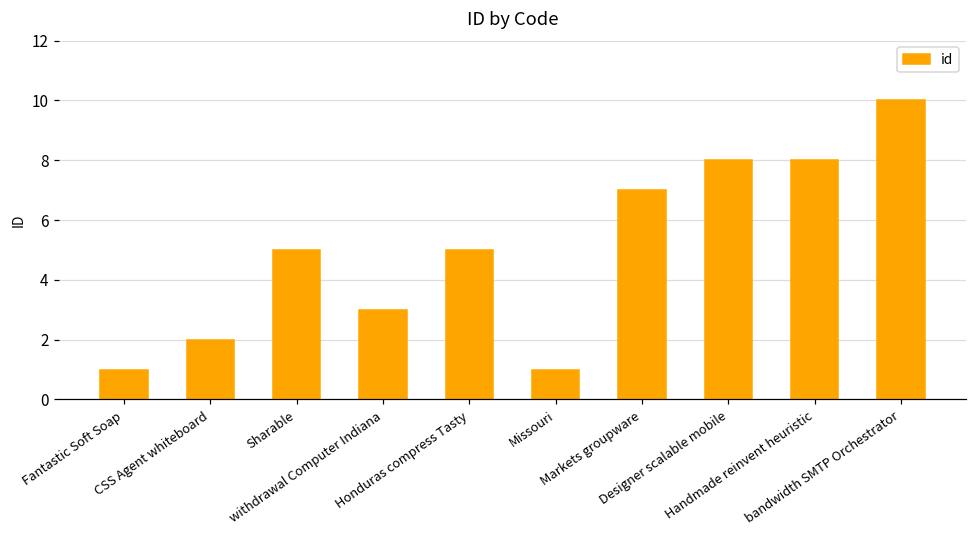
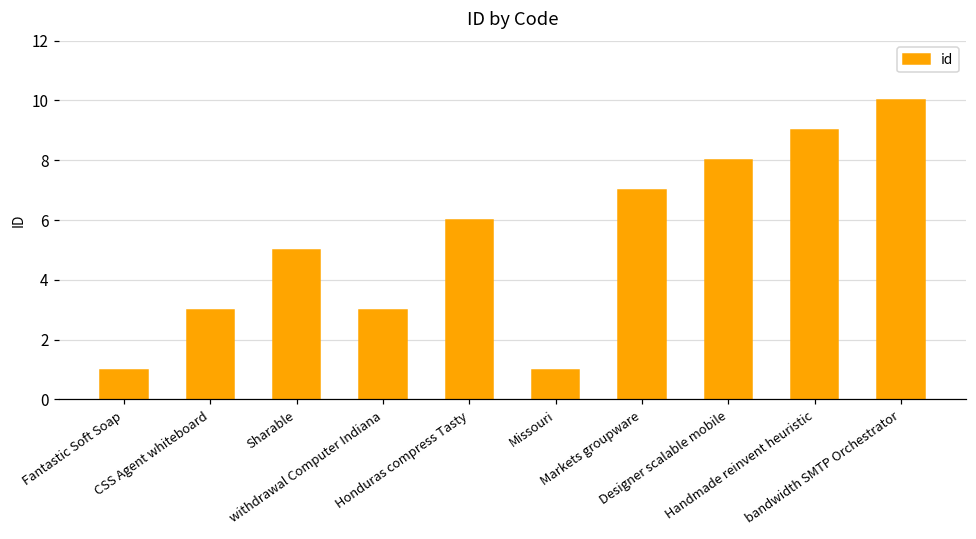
  {
    "Fantastic Soft Soap": 1,
-   "CSS Agent whiteboard": 2,
+   "CSS Agent whiteboard": 3,
    "Sharable": 5,
    "withdrawal Computer Indiana": 3,
-   "Honduras compress Tasty": 5,
+   "Honduras compress Tasty": 6,
    "Missouri": 1,
    "Markets groupware": 7,
    "Designer scalable mobile": 8,
-   "Handmade reinvent heuristic": 8,
+   "Handmade reinvent heuristic": 9,
    "bandwidth SMTP Orchestrator": 10
  }
